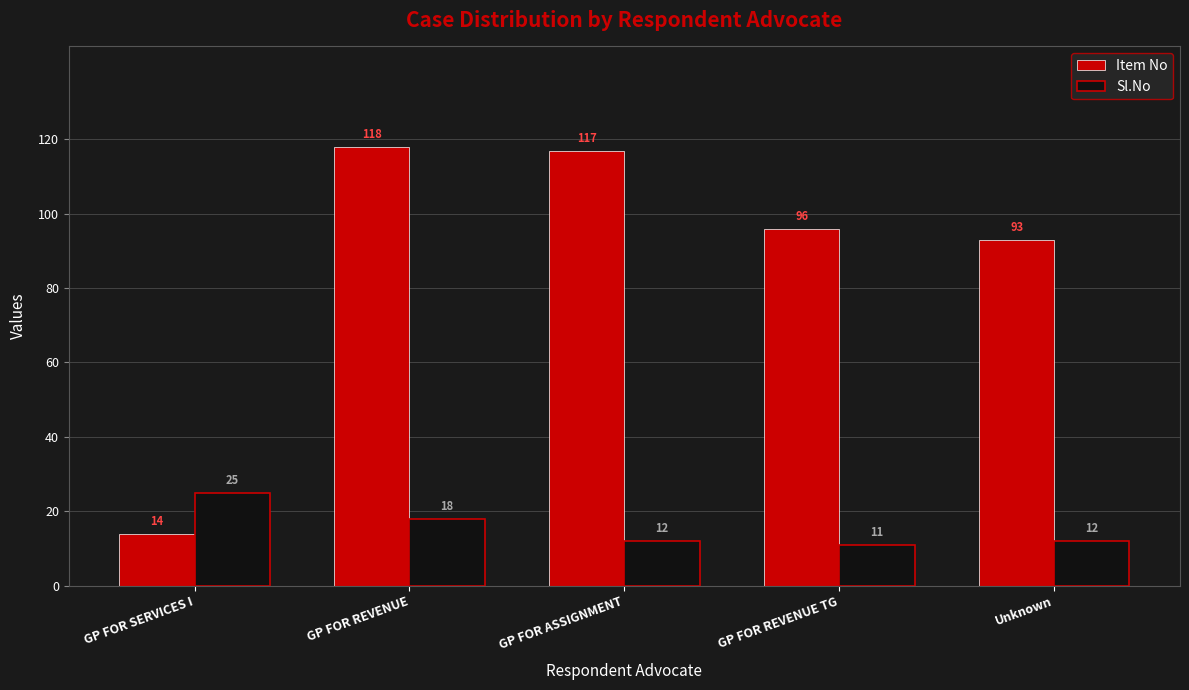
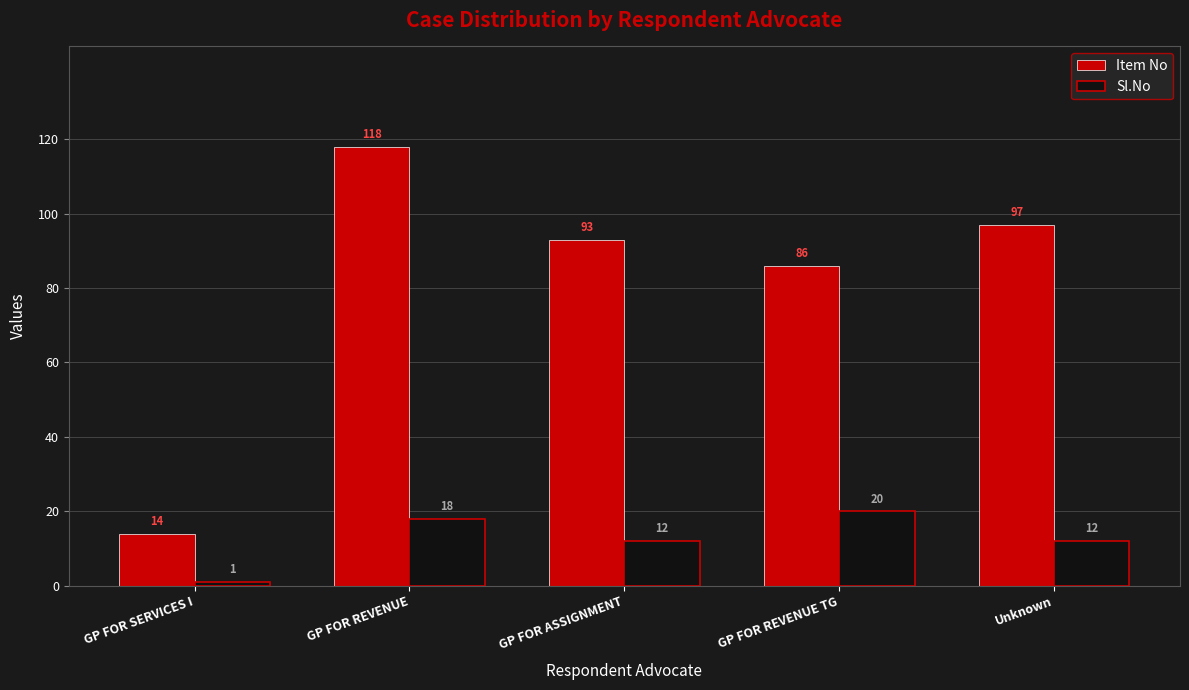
  {
    "Item No": {
      "GP FOR SERVICES I": 14,
      "GP FOR REVENUE": 118,
-     "GP FOR ASSIGNMENT": 117,
-     "GP FOR REVENUE TG": 96,
-     "Unknown": 93
+     "GP FOR ASSIGNMENT": 93,
+     "GP FOR REVENUE TG": 86,
+     "Unknown": 97
    },
    "Sl.No": {
-     "GP FOR SERVICES I": 25,
+     "GP FOR SERVICES I": 1,
      "GP FOR REVENUE": 18,
      "GP FOR ASSIGNMENT": 12,
-     "GP FOR REVENUE TG": 11,
+     "GP FOR REVENUE TG": 20,
      "Unknown": 12
    }
  }
